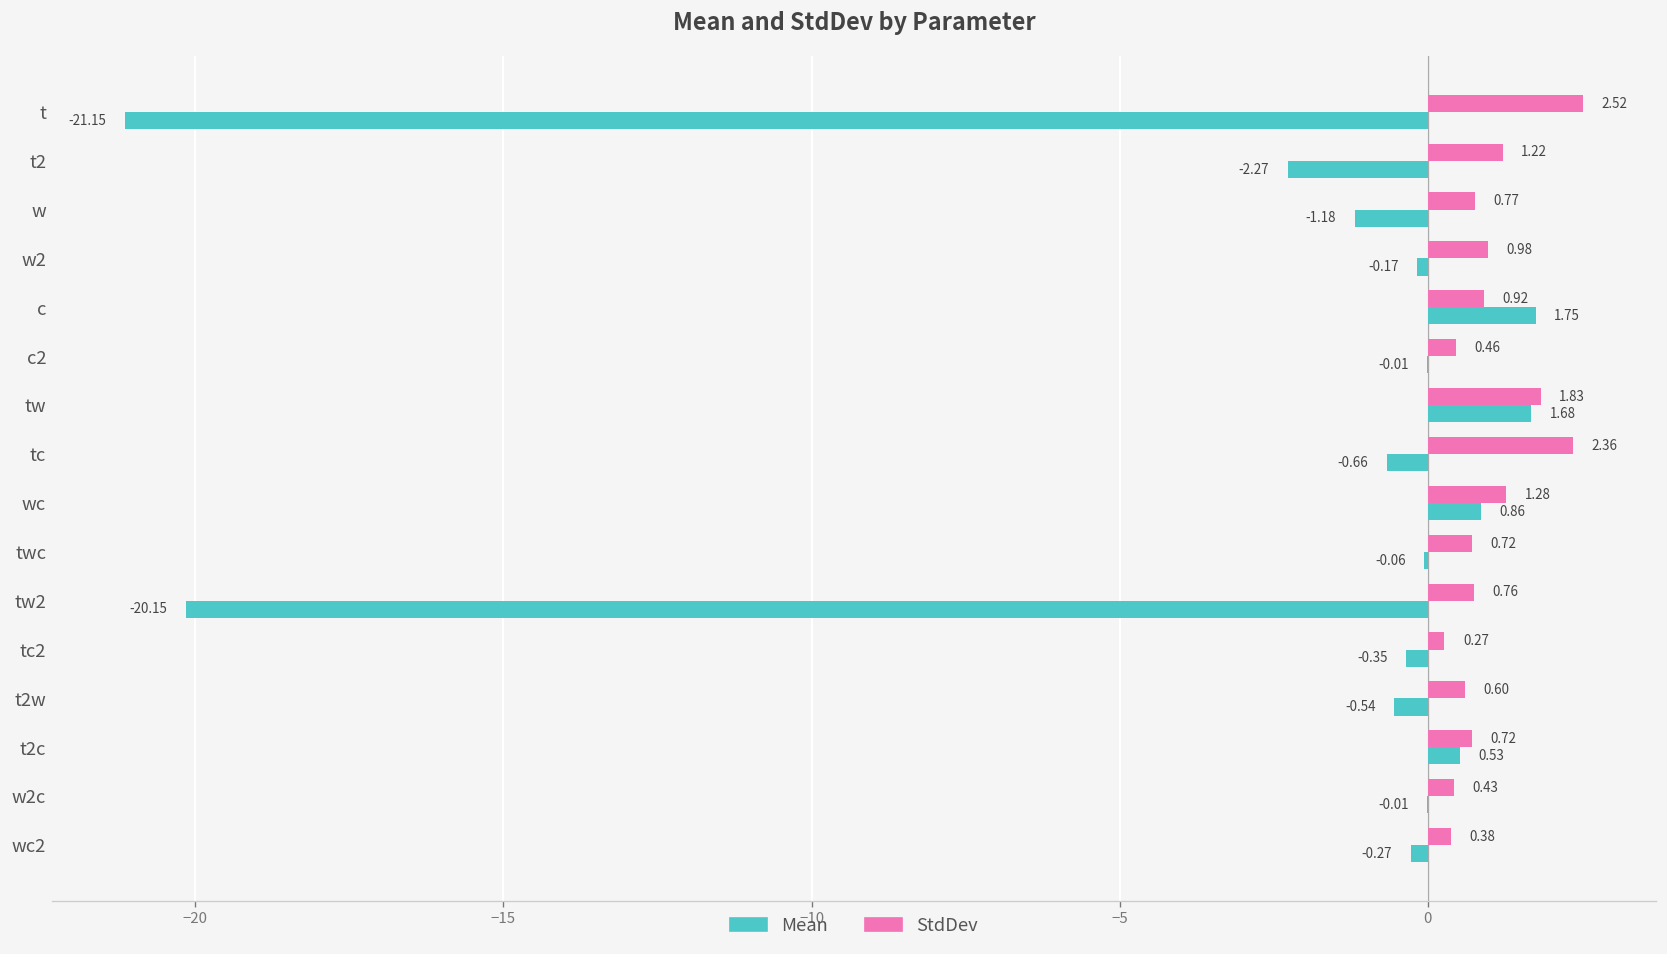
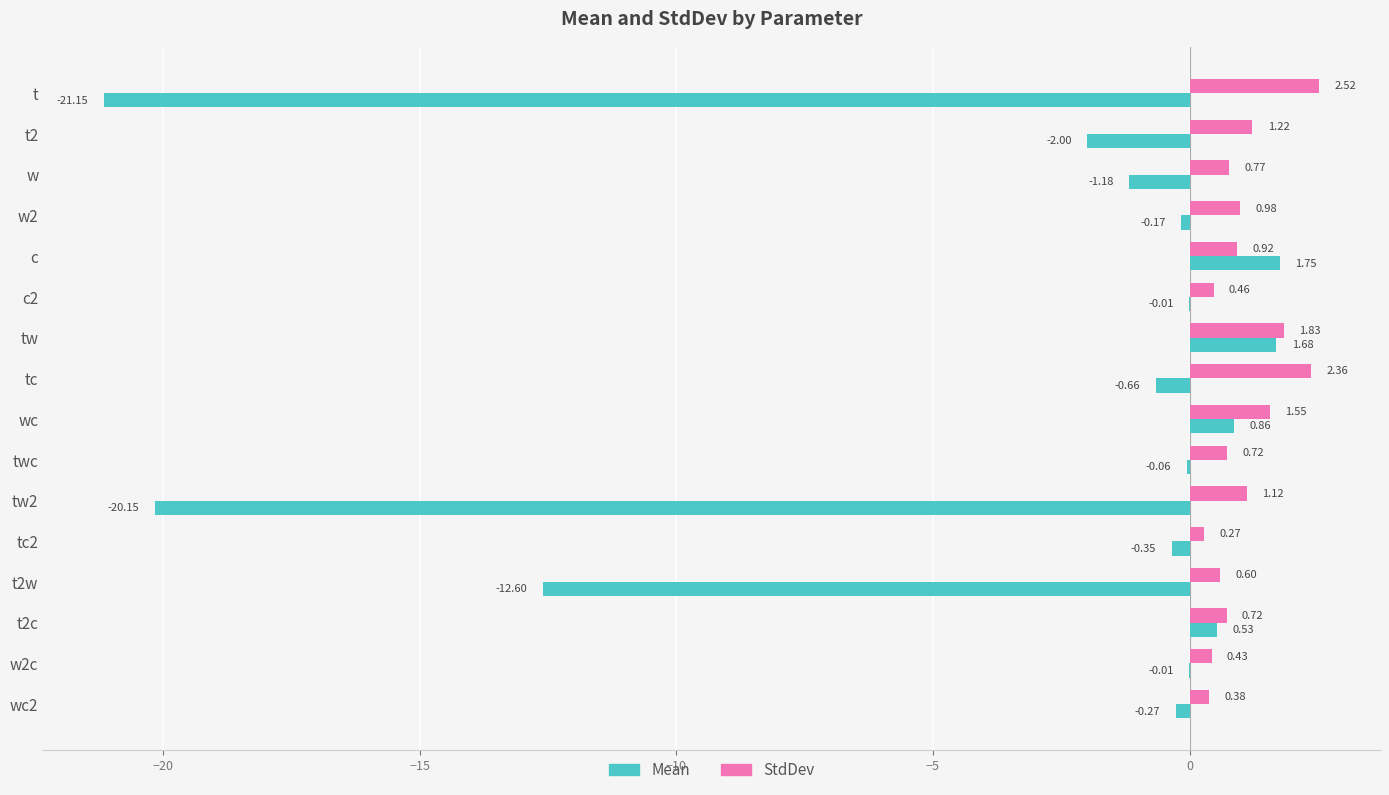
  {
    "Mean": {
      "t": -21.15,
-     "t2": -2.27,
+     "t2": -2.00,
      "w": -1.18,
      "w2": -0.17,
      "c": 1.75,
      "c2": -0.01,
      "tw": 1.68,
      "tc": -0.66,
      "wc": 0.86,
      "twc": -0.06,
      "tw2": -20.15,
      "tc2": -0.35,
-     "t2w": -0.54,
+     "t2w": -12.60,
      "t2c": 0.53,
      "w2c": -0.01,
      "wc2": -0.27
    },
    "StdDev": {
      "t": 2.52,
      "t2": 1.22,
      "w": 0.77,
      "w2": 0.98,
      "c": 0.92,
      "c2": 0.46,
      "tw": 1.83,
      "tc": 2.36,
-     "wc": 1.28,
+     "wc": 1.55,
      "twc": 0.72,
-     "tw2": 0.76,
+     "tw2": 1.12,
      "tc2": 0.27,
      "t2w": 0.60,
      "t2c": 0.72,
      "w2c": 0.43,
      "wc2": 0.38
    }
  }
